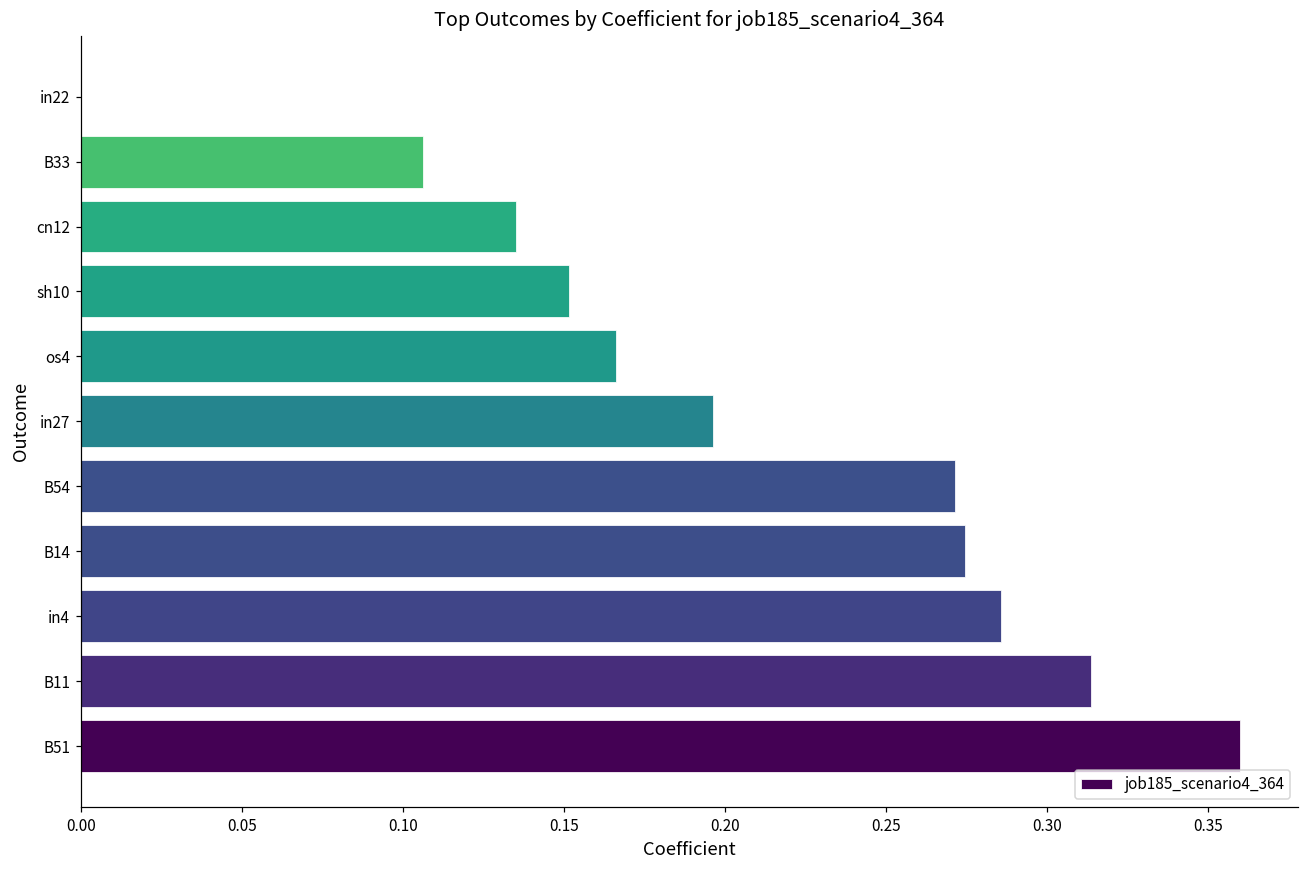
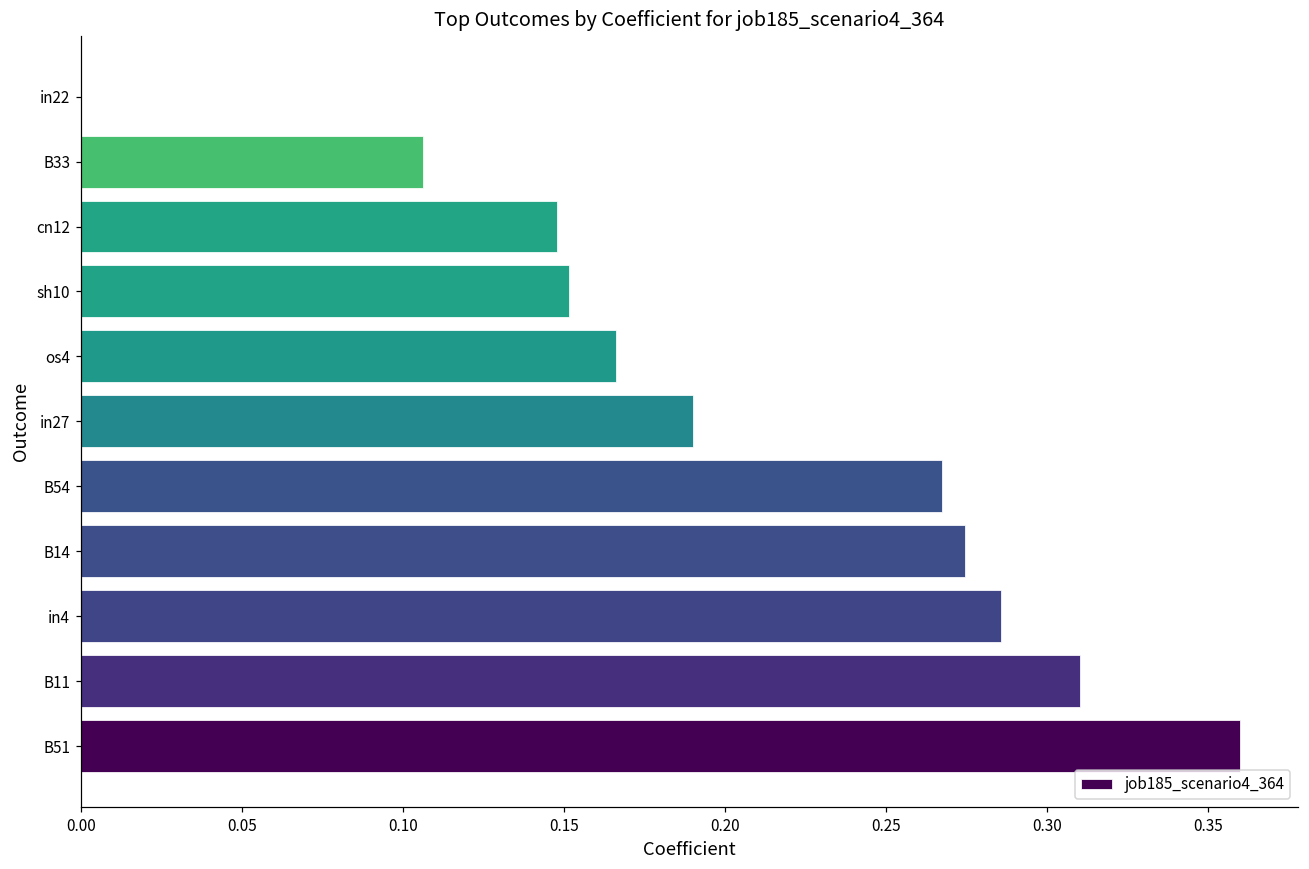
  {
    "in22": 0.000,
    "B33": 0.106,
-   "cn12": 0.135,
+   "cn12": 0.148,
    "sh10": 0.152,
    "os4": 0.166,
-   "in27": 0.196,
-   "B54": 0.272,
+   "in27": 0.190,
+   "B54": 0.267,
    "B14": 0.275,
    "in4": 0.286,
-   "B11": 0.314,
+   "B11": 0.310,
    "B51": 0.360
  }
